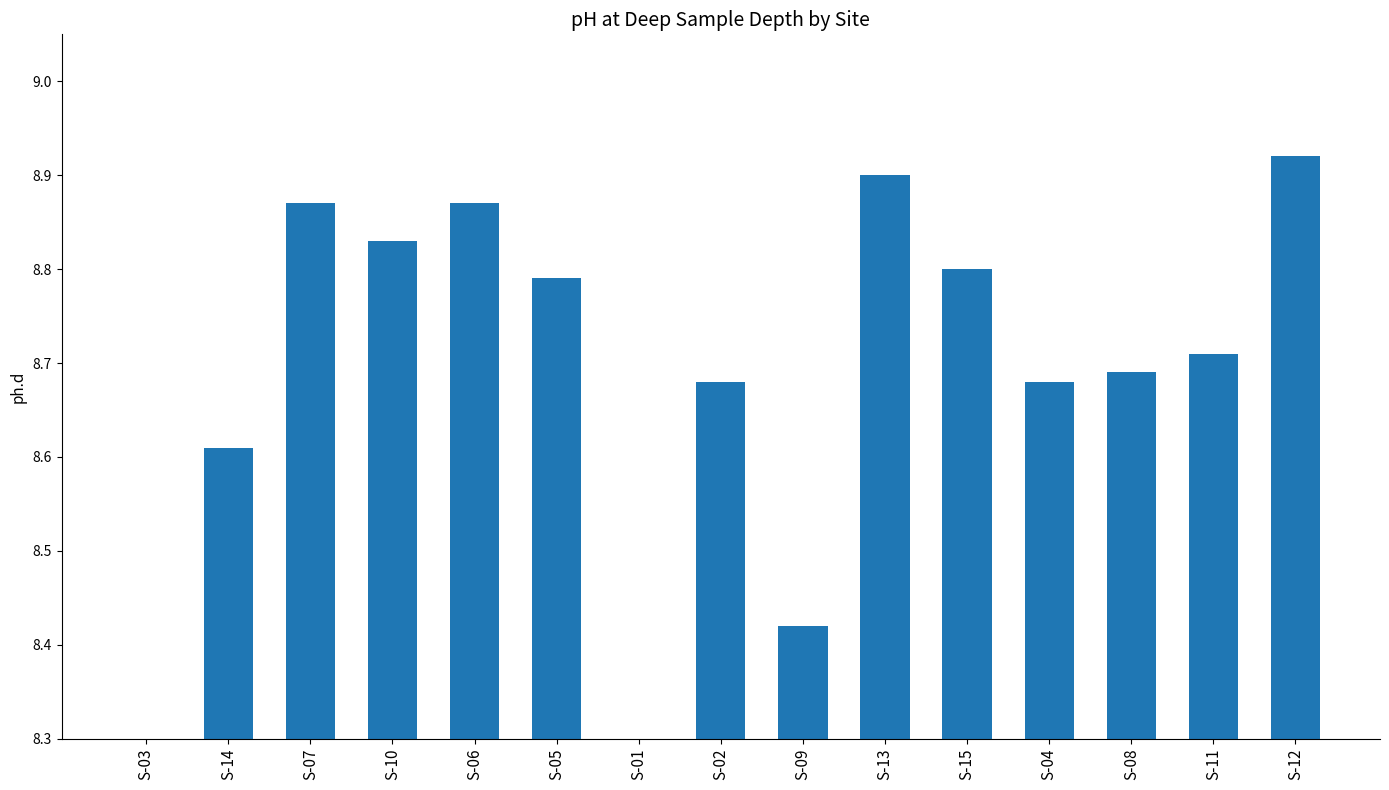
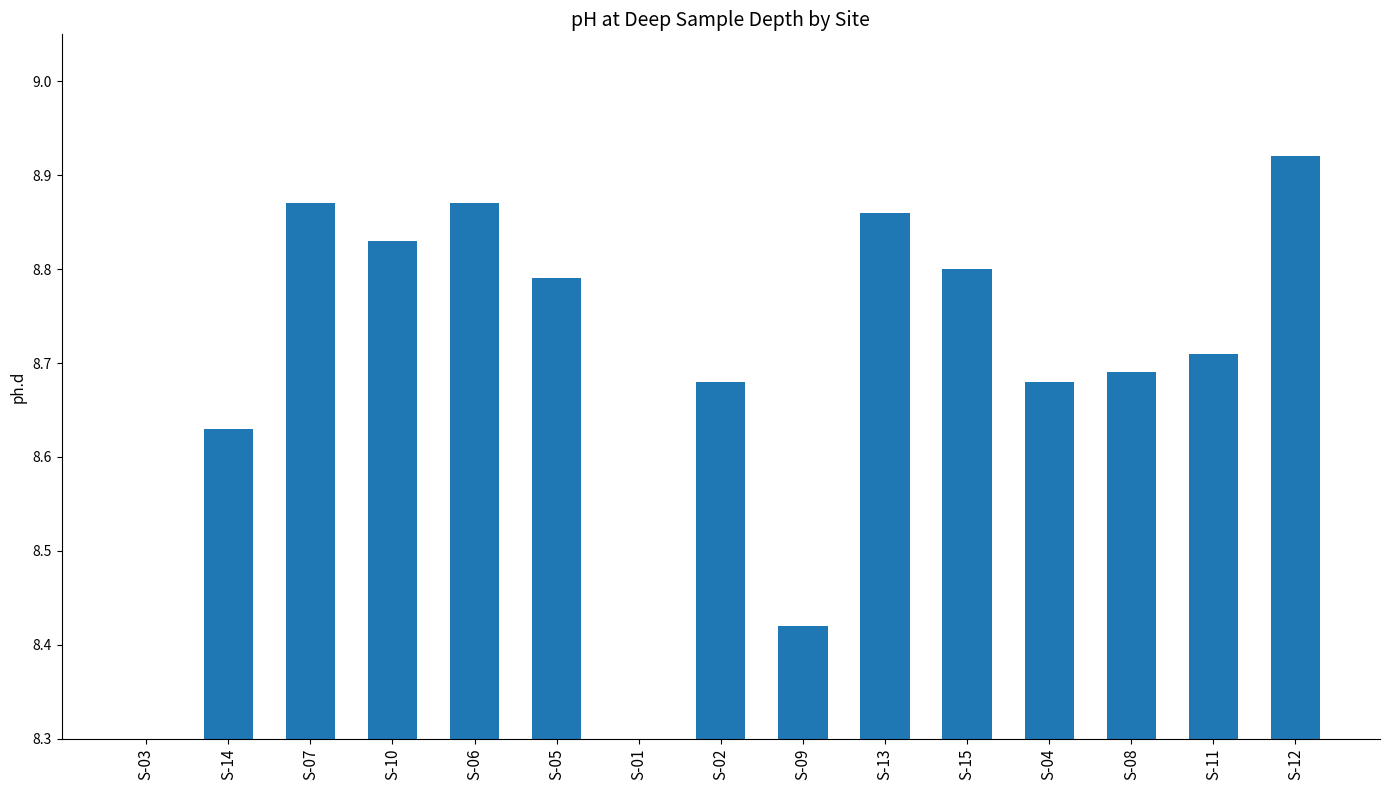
  {
-   "S-14": 8.61,
+   "S-14": 8.63,
    "S-07": 8.87,
    "S-10": 8.83,
    "S-06": 8.87,
    "S-05": 8.79,
    "S-02": 8.68,
    "S-09": 8.42,
-   "S-13": 8.90,
+   "S-13": 8.86,
    "S-15": 8.80,
    "S-04": 8.68,
    "S-08": 8.69,
    "S-11": 8.71,
    "S-12": 8.92
  }
